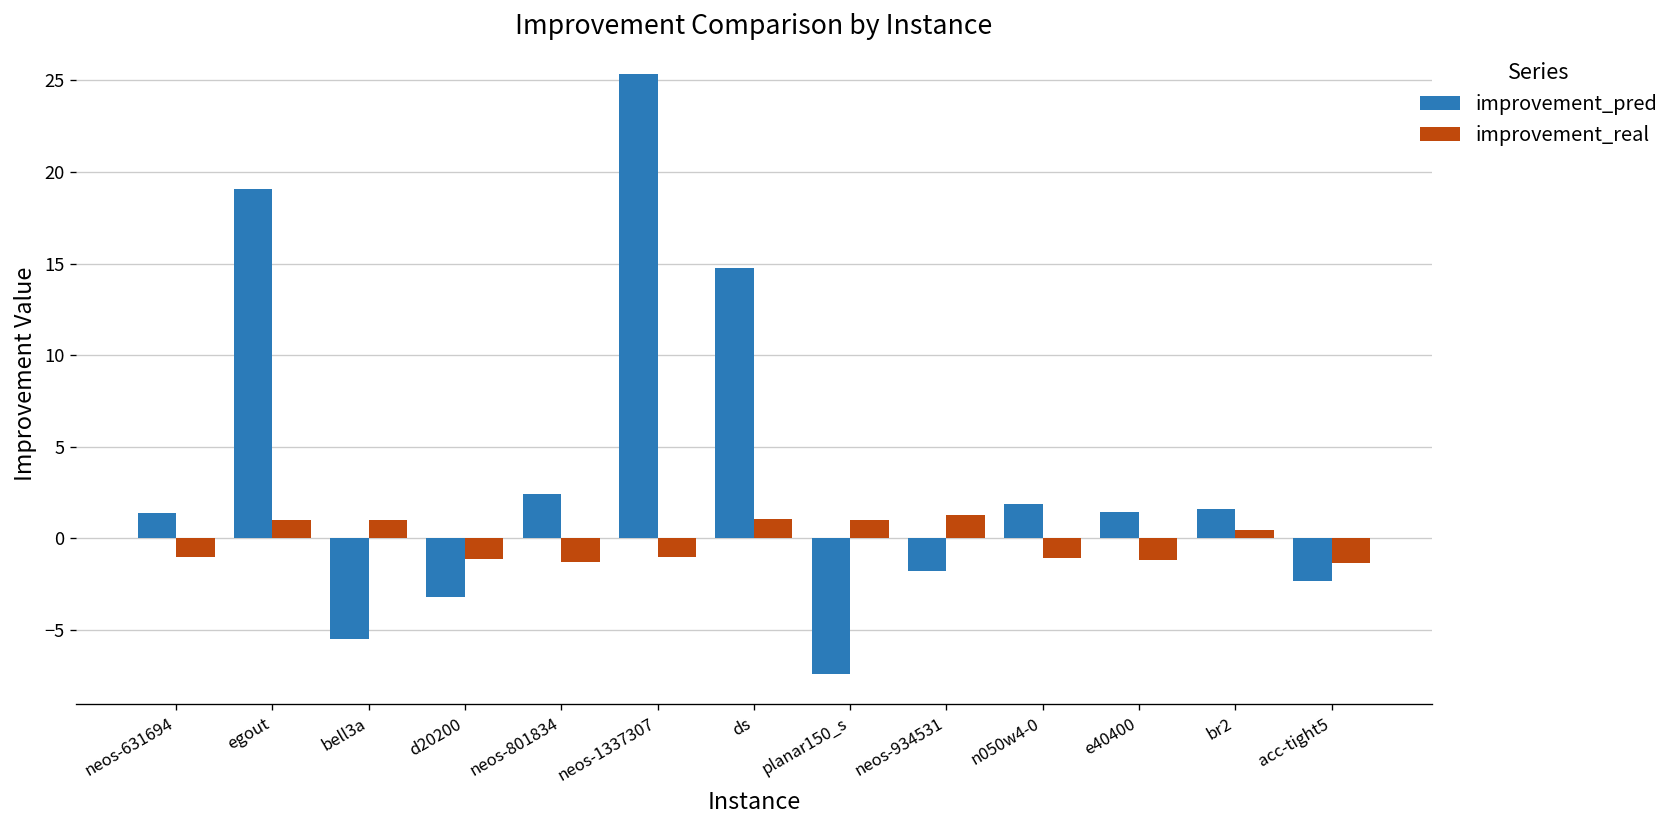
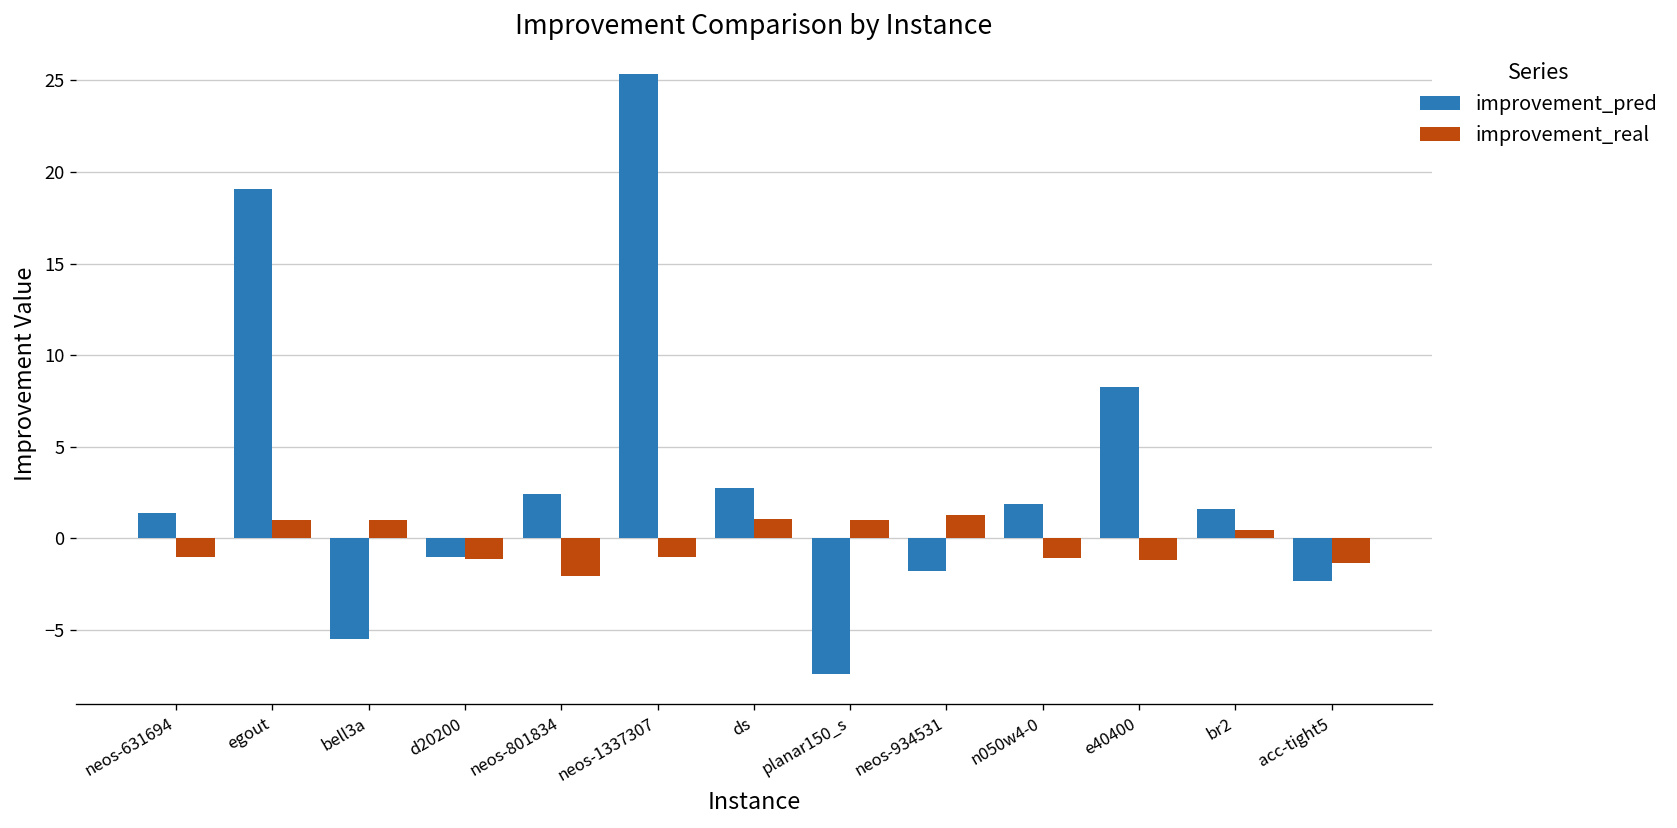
  {
    "improvement_pred": {
      "neos-631694": 1.4,
      "egout": 19.1,
      "bell3a": -5.5,
-     "d20200": -3.2,
+     "d20200": -1.0,
      "neos-801834": 2.4,
      "neos-1337307": 25.4,
-     "ds": 14.7,
+     "ds": 2.8,
      "planar150_s": -7.4,
      "neos-934531": -1.8,
      "n050w4-0": 1.9,
-     "e40400": 1.4,
+     "e40400": 8.3,
      "br2": 1.6,
      "acc-tight5": -2.3
    },
    "improvement_real": {
      "neos-631694": -1.0,
      "egout": 1.0,
      "bell3a": 1.0,
      "d20200": -1.1,
-     "neos-801834": -1.3,
+     "neos-801834": -2.1,
      "neos-1337307": -1.0,
      "ds": 1.1,
      "planar150_s": 1.0,
      "neos-934531": 1.3,
      "n050w4-0": -1.0,
      "e40400": -1.2,
      "br2": 0.5,
      "acc-tight5": -1.3
    }
  }
